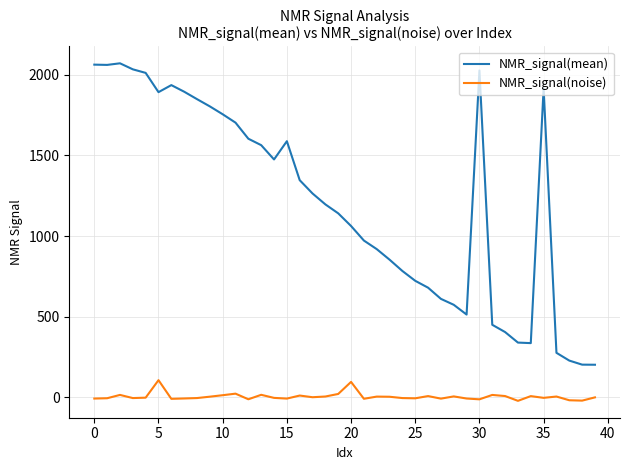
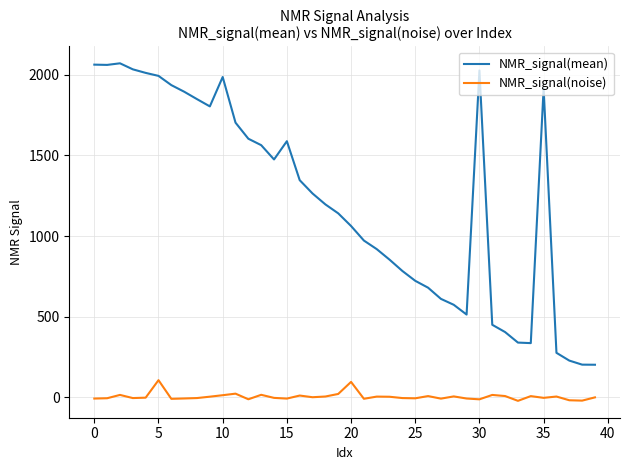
  {
    "NMR_signal(mean)": {
      "0": 2060,
-     "5": 1890,
-     "10": 1750,
+     "5": 1990,
+     "10": 1990,
      "15": 1590,
      "20": 1060,
      "25": 720
    },
    "NMR_signal(noise)": {
      "0": -10,
      "5": 110,
      "10": 10,
      "15": -10,
      "20": 100,
      "25": -10,
      "30": -10,
      "35": 0
    }
  }
